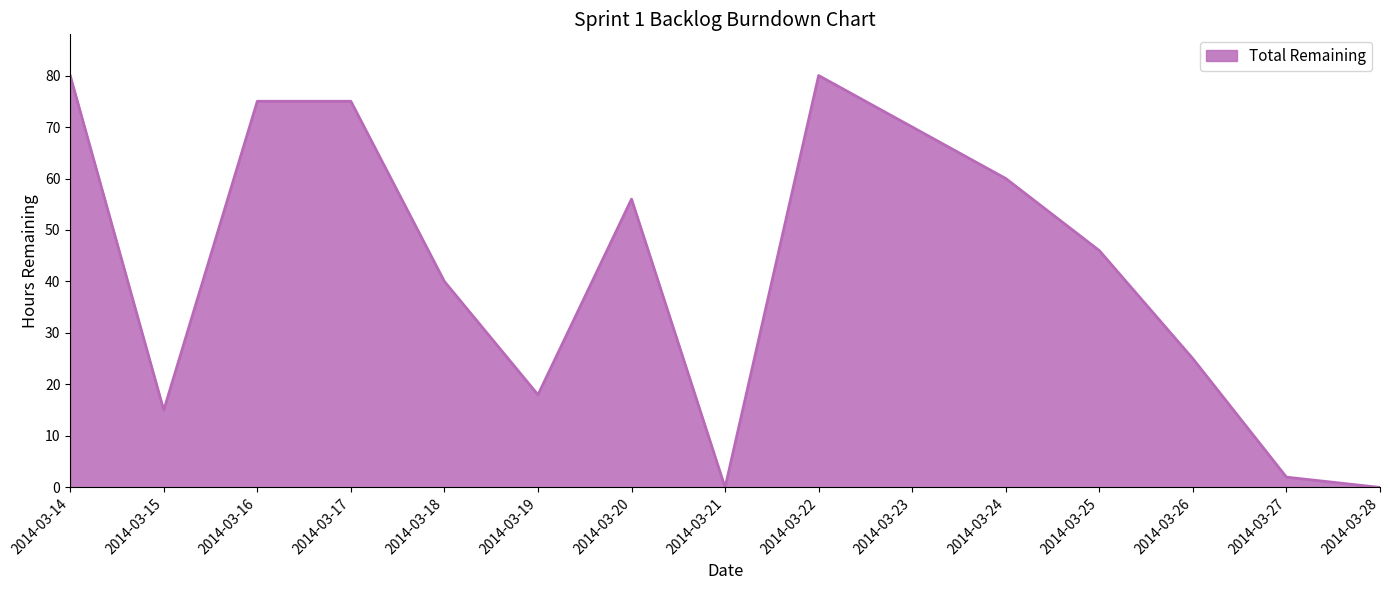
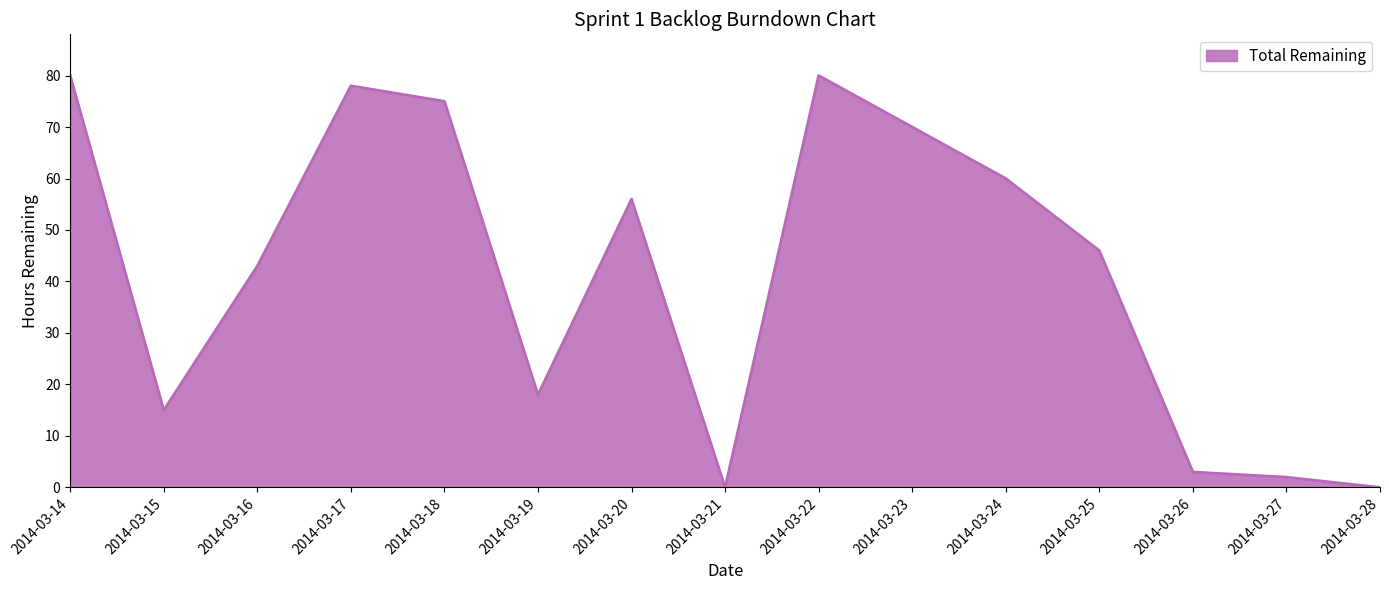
  {
    "2014-03-14": 80,
    "2014-03-15": 15,
-   "2014-03-16": 75,
-   "2014-03-17": 75,
-   "2014-03-18": 40,
+   "2014-03-16": 43,
+   "2014-03-17": 78,
+   "2014-03-18": 75,
    "2014-03-19": 18,
    "2014-03-20": 56,
    "2014-03-21": 0,
    "2014-03-22": 80,
    "2014-03-23": 70,
    "2014-03-24": 60,
    "2014-03-25": 46,
-   "2014-03-26": 25,
+   "2014-03-26": 3,
    "2014-03-27": 2,
    "2014-03-28": 0
  }
